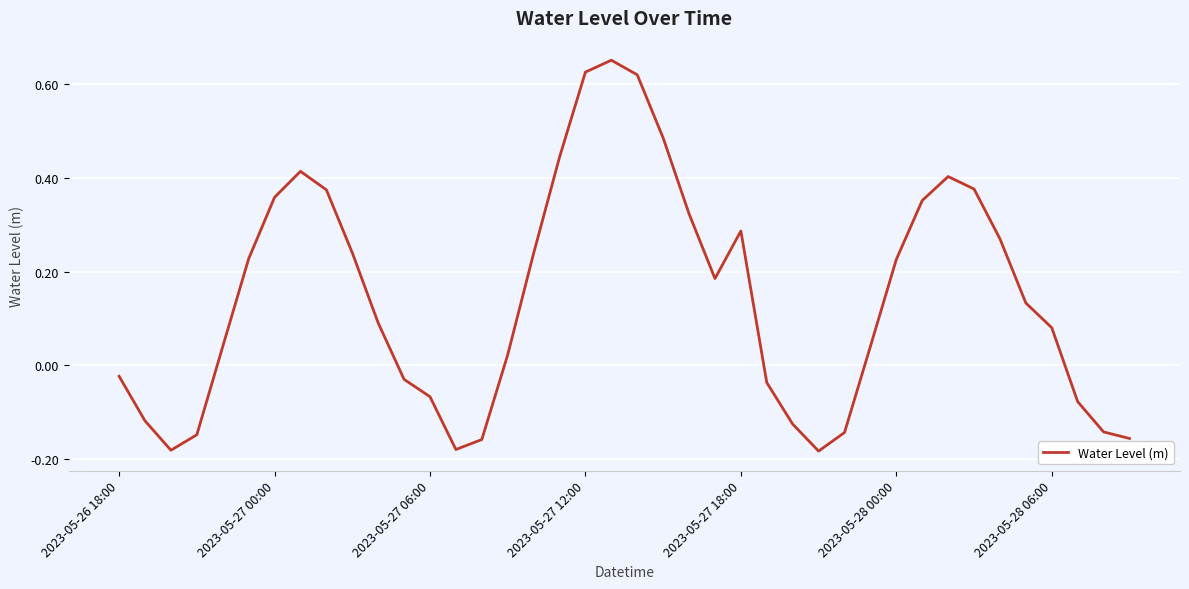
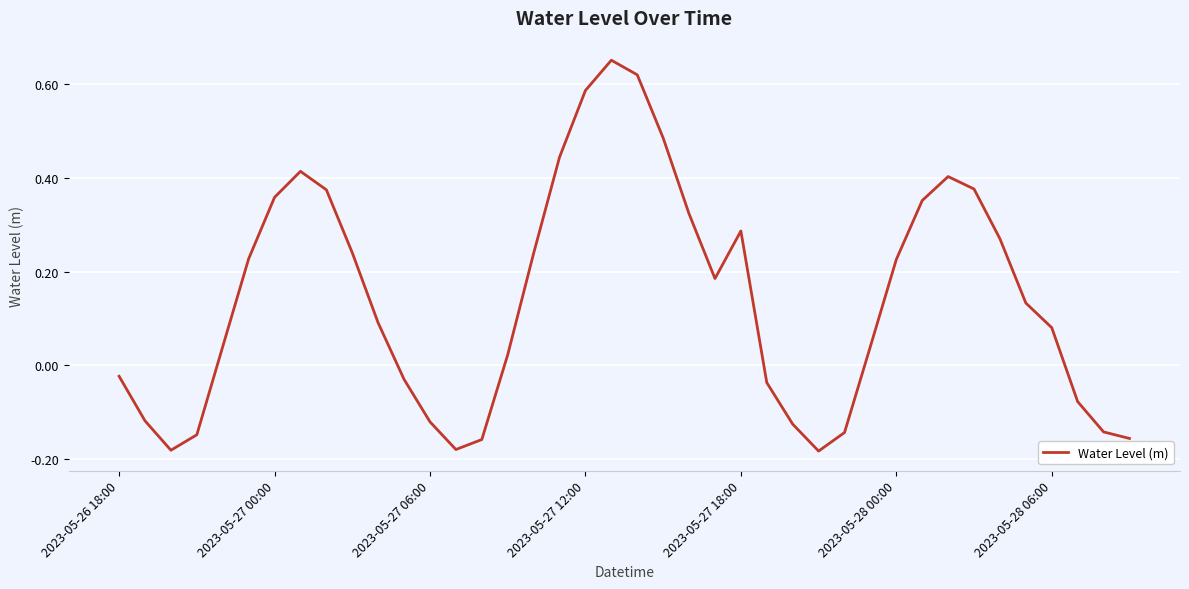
  {
    "2023-05-26 18:00": -0.02,
    "2023-05-27 00:00": 0.36,
-   "2023-05-27 06:00": -0.07,
-   "2023-05-27 12:00": 0.63,
+   "2023-05-27 06:00": -0.12,
+   "2023-05-27 12:00": 0.59,
    "2023-05-27 18:00": 0.29,
    "2023-05-28 00:00": 0.23,
    "2023-05-28 06:00": 0.08
  }
